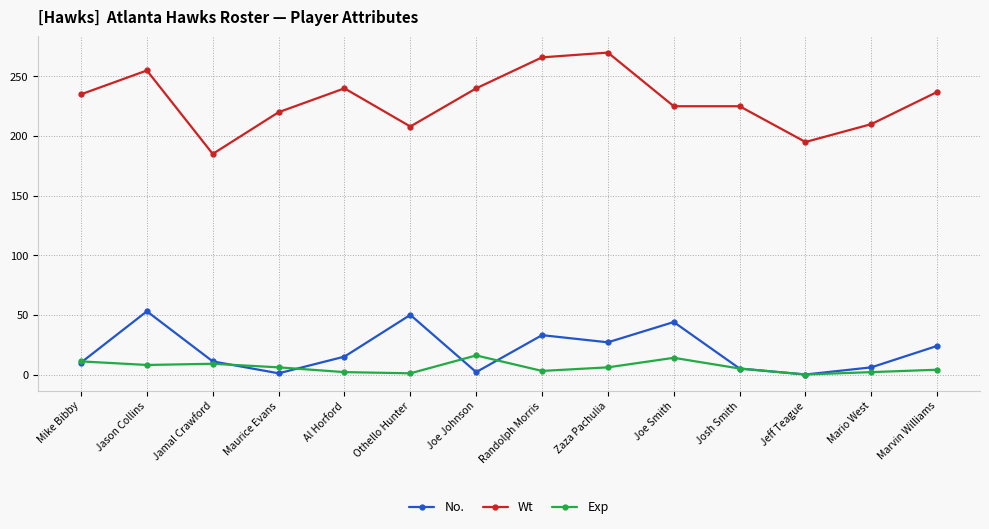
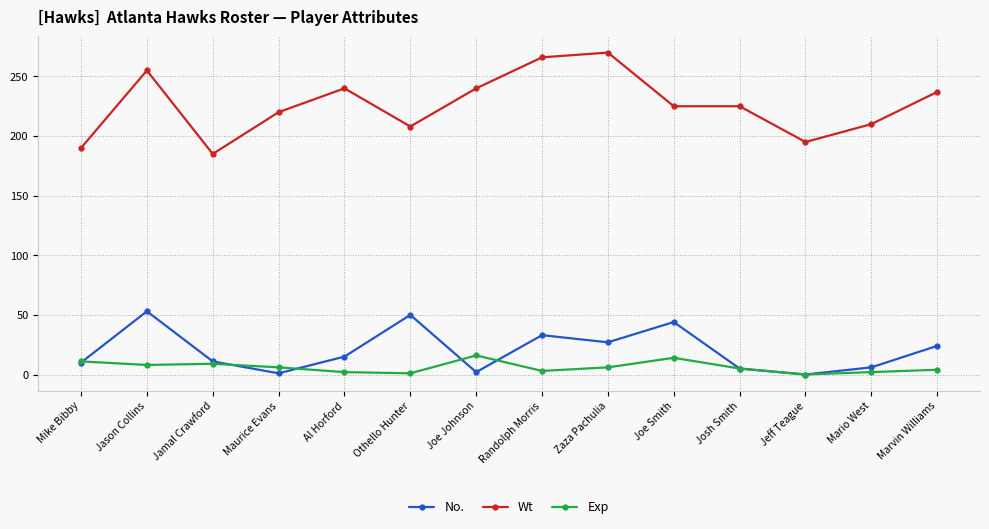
  {
    "No.": {
      "Jason Collins": 53,
      "Maurice Evans": 1,
      "Al Horford": 15,
      "Othello Hunter": 50,
      "Joe Johnson": 2,
      "Randolph Morris": 33,
      "Zaza Pachulia": 27,
      "Joe Smith": 44,
      "Mario West": 6,
      "Marvin Williams": 24
    },
    "Wt": {
-     "Mike Bibby": 235,
+     "Mike Bibby": 190,
      "Jason Collins": 255,
      "Jamal Crawford": 185,
      "Maurice Evans": 220,
      "Al Horford": 240,
      "Othello Hunter": 208,
      "Joe Johnson": 240,
      "Randolph Morris": 266,
      "Zaza Pachulia": 270,
      "Joe Smith": 225,
      "Josh Smith": 225,
      "Jeff Teague": 195,
      "Mario West": 210,
      "Marvin Williams": 237
    },
    "Exp": {
      "Jason Collins": 8,
      "Maurice Evans": 6,
      "Al Horford": 2,
      "Othello Hunter": 1,
      "Joe Johnson": 16,
      "Randolph Morris": 3,
      "Zaza Pachulia": 6,
      "Joe Smith": 14,
      "Mario West": 2,
      "Marvin Williams": 4
    }
  }
